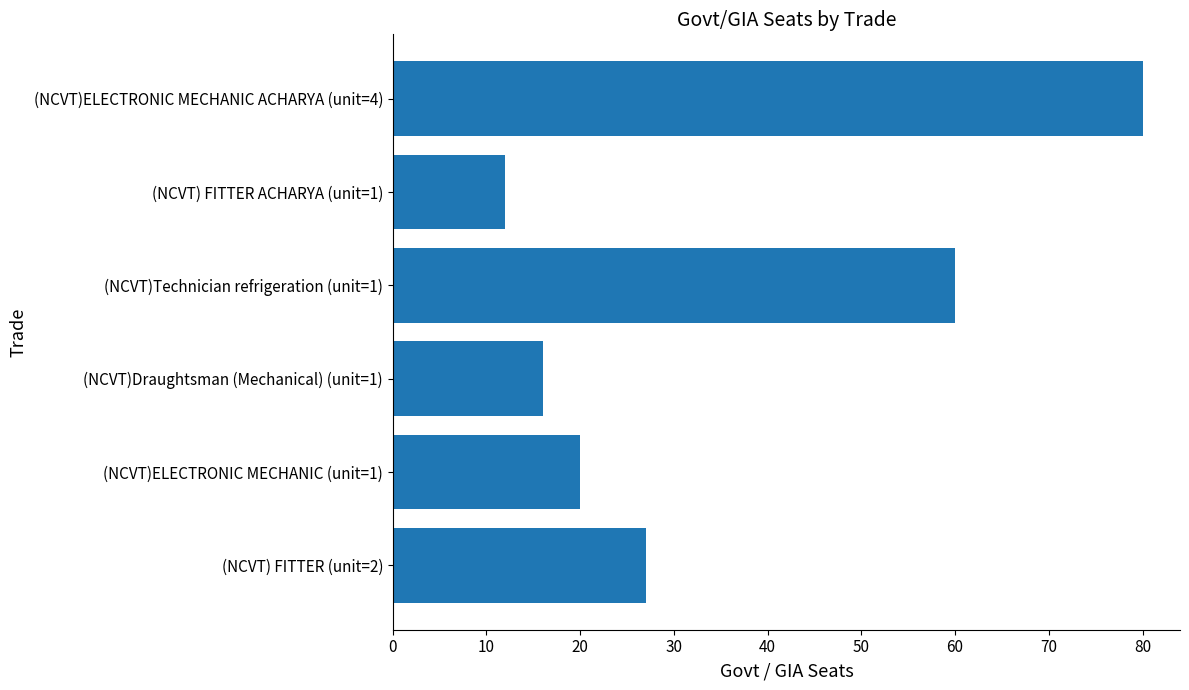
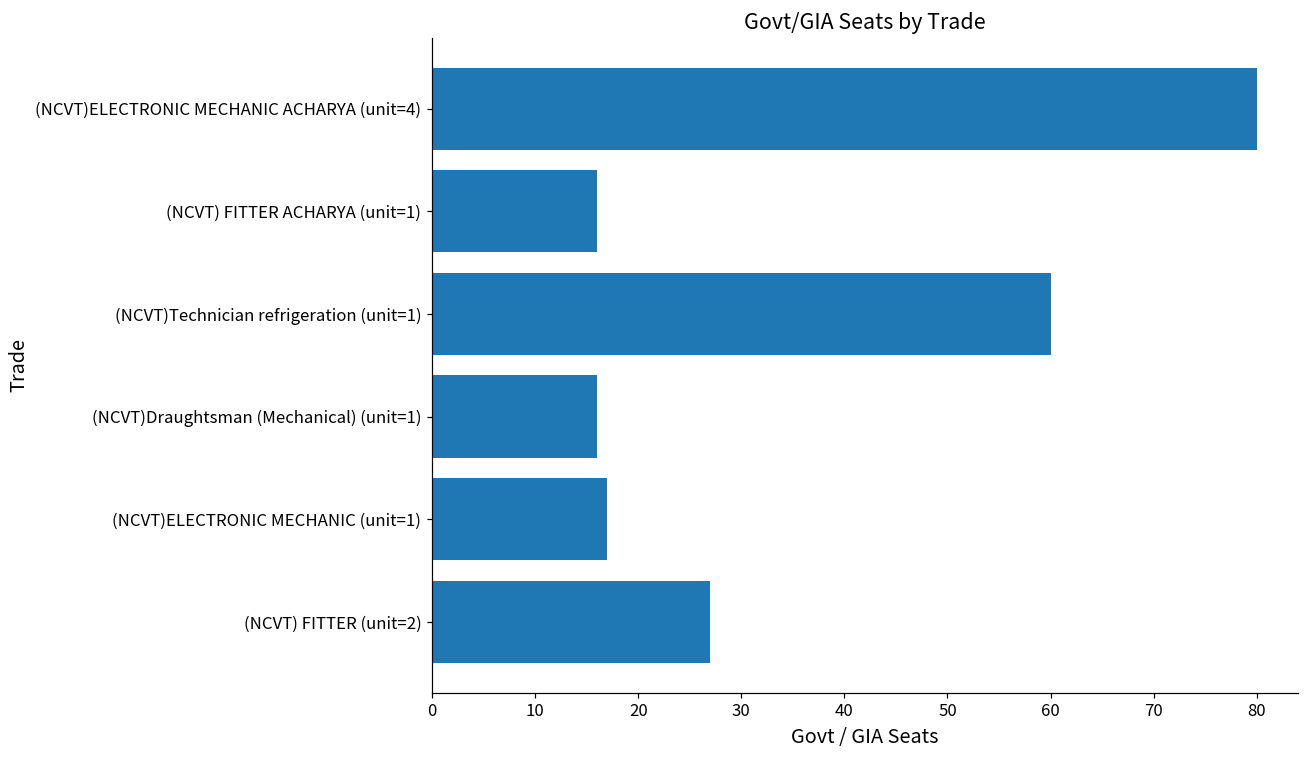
  {
    "(NCVT)ELECTRONIC MECHANIC ACHARYA (unit=4)": 80,
-   "(NCVT) FITTER ACHARYA (unit=1)": 12,
+   "(NCVT) FITTER ACHARYA (unit=1)": 16,
    "(NCVT)Technician refrigeration (unit=1)": 60,
    "(NCVT)Draughtsman (Mechanical) (unit=1)": 16,
-   "(NCVT)ELECTRONIC MECHANIC (unit=1)": 20,
+   "(NCVT)ELECTRONIC MECHANIC (unit=1)": 17,
    "(NCVT) FITTER (unit=2)": 27
  }
